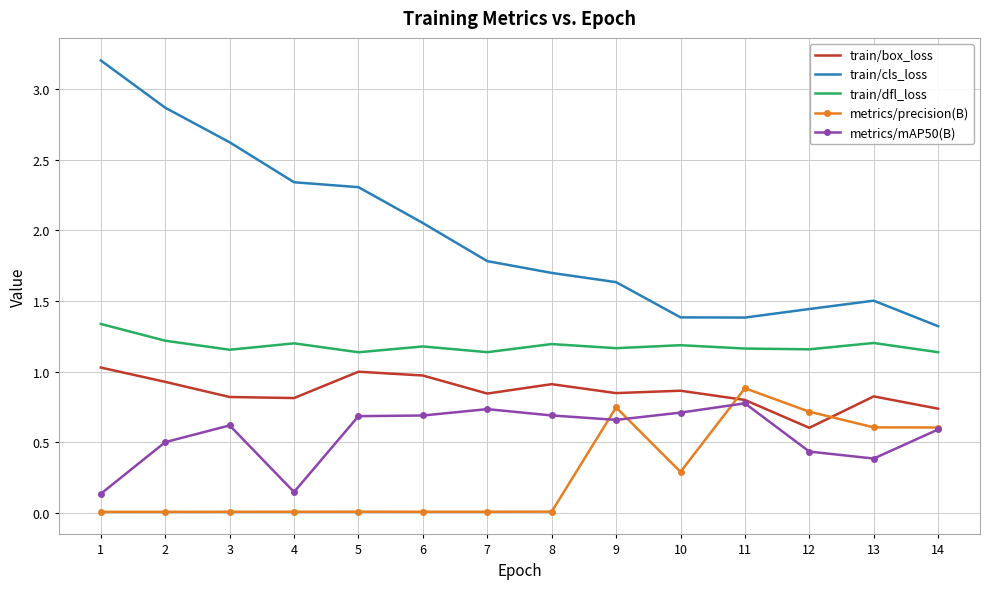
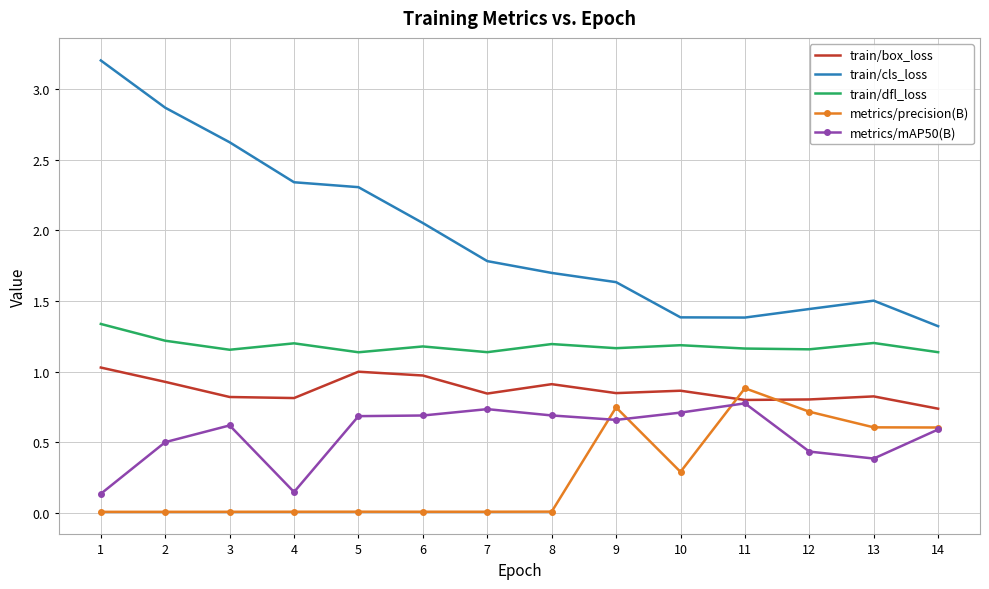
  {
    "train/box_loss": {
      "1": 1.03,
      "2": 0.93,
      "3": 0.82,
      "4": 0.81,
      "5": 1.00,
      "6": 0.97,
      "7": 0.85,
      "8": 0.91,
      "9": 0.85,
      "10": 0.87,
      "11": 0.80,
-     "12": 0.60,
+     "12": 0.80,
      "13": 0.83,
      "14": 0.74
    },
    "train/cls_loss": {
      "1": 3.20,
      "2": 2.87,
      "3": 2.62,
      "4": 2.34,
      "5": 2.31,
      "6": 2.05,
      "7": 1.78,
      "8": 1.70,
      "9": 1.63,
      "10": 1.38,
      "11": 1.38,
      "12": 1.44,
      "13": 1.50,
      "14": 1.32
    },
    "train/dfl_loss": {
      "1": 1.34,
      "2": 1.22,
      "3": 1.16,
      "4": 1.20,
      "5": 1.14,
      "6": 1.18,
      "7": 1.14,
      "8": 1.20,
      "9": 1.17,
      "10": 1.19,
      "11": 1.16,
      "12": 1.16,
      "13": 1.20,
      "14": 1.14
    },
    "metrics/precision(B)": {
      "1": 0.01,
      "2": 0.01,
      "3": 0.01,
      "4": 0.01,
      "5": 0.01,
      "6": 0.01,
      "7": 0.01,
      "8": 0.01,
      "9": 0.75,
      "10": 0.29,
      "11": 0.88,
      "12": 0.72,
      "13": 0.61
    },
    "metrics/mAP50(B)": {
      "1": 0.14,
      "2": 0.50,
      "3": 0.62,
      "4": 0.15,
      "5": 0.69,
      "6": 0.69,
      "7": 0.73,
      "8": 0.69,
      "9": 0.66,
      "10": 0.71,
      "11": 0.78,
      "12": 0.43,
      "13": 0.39
    }
  }
